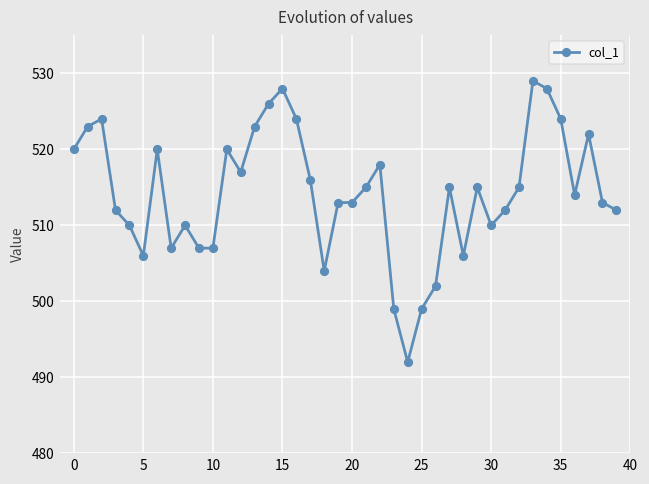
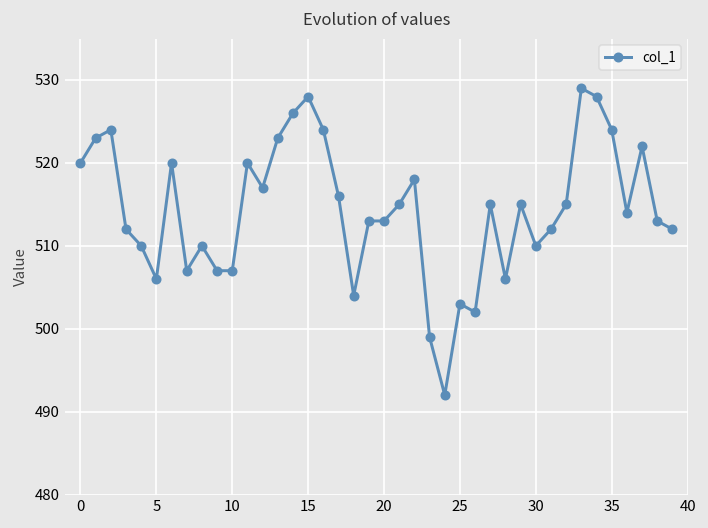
  {
    "0": 520,
    "5": 506,
    "10": 507,
    "15": 528,
    "20": 513,
-   "25": 499,
+   "25": 503,
    "30": 510,
    "35": 524
  }
